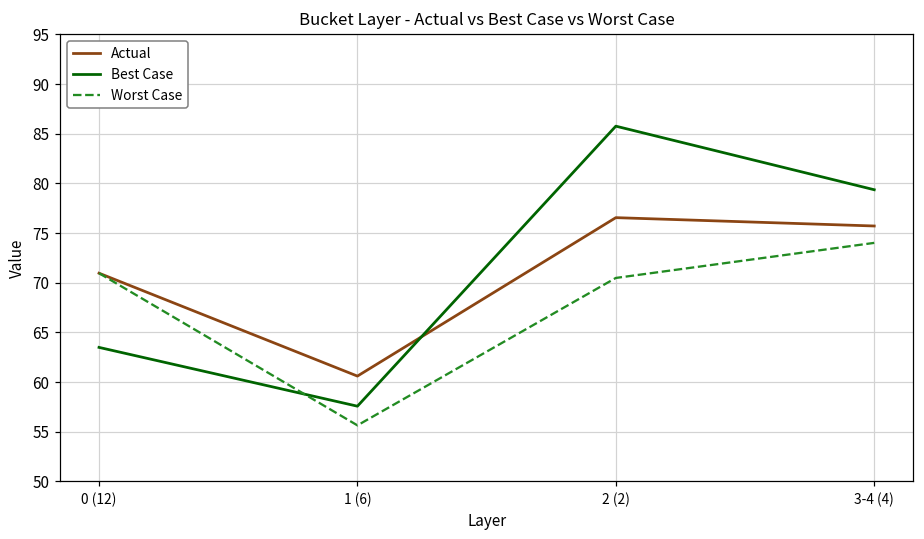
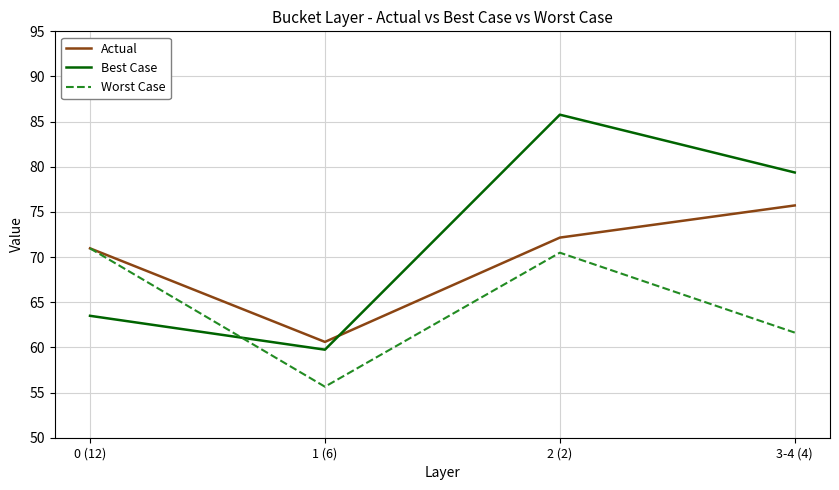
  {
    "Actual": {
      "1 (6)": 61,
-     "2 (2)": 77,
+     "2 (2)": 72,
      "3-4 (4)": 76
    },
    "Best Case": {
      "0 (12)": 64,
-     "1 (6)": 58,
+     "1 (6)": 60,
      "2 (2)": 86,
      "3-4 (4)": 79
    },
    "Worst Case": {
      "1 (6)": 56,
      "2 (2)": 70,
-     "3-4 (4)": 74
+     "3-4 (4)": 62
    }
  }
